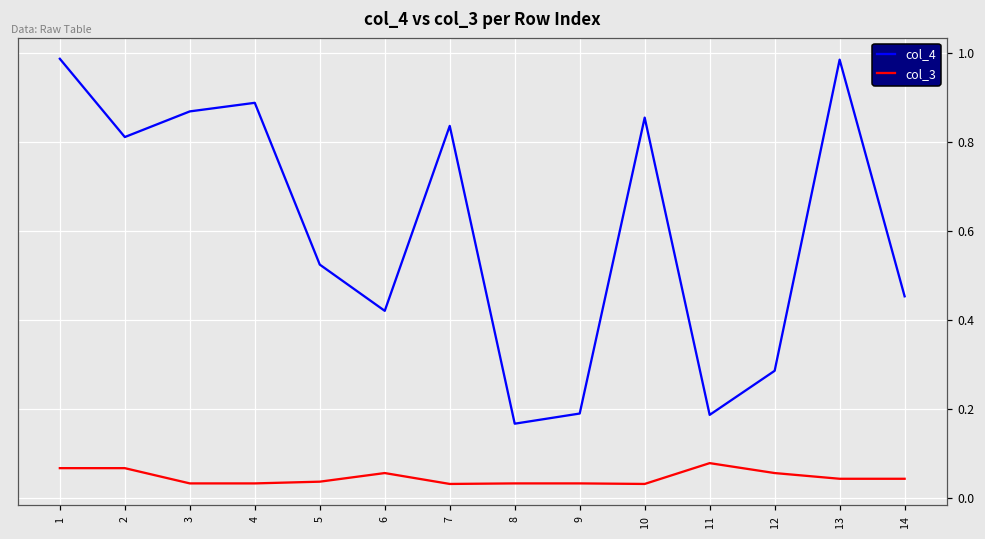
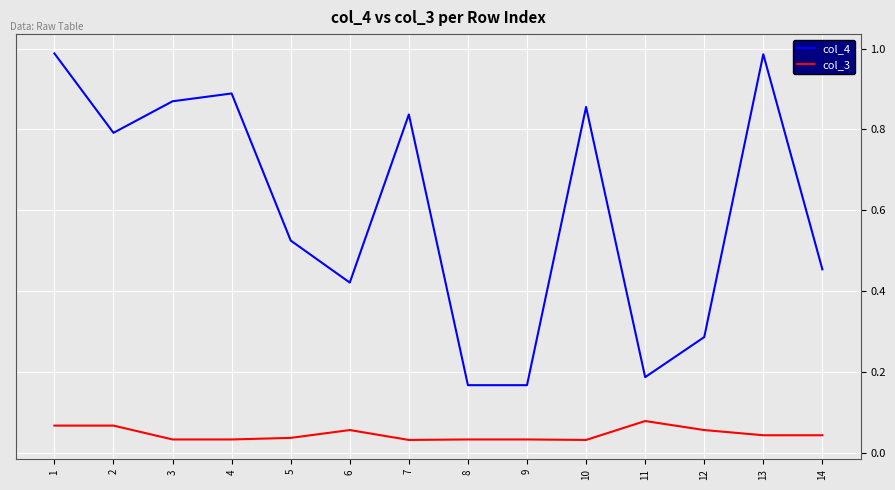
  {
    "col_4": {
      "1": 0.99,
-     "2": 0.81,
+     "2": 0.79,
      "3": 0.87,
      "4": 0.89,
      "5": 0.52,
      "6": 0.42,
      "7": 0.84,
      "8": 0.17,
-     "9": 0.19,
+     "9": 0.17,
      "10": 0.86,
      "11": 0.19,
      "12": 0.29,
      "13": 0.99,
      "14": 0.45
    },
    "col_3": {
      "1": 0.07,
      "2": 0.07,
      "3": 0.03,
      "4": 0.03,
      "5": 0.04,
      "6": 0.06,
      "7": 0.03,
      "8": 0.03,
      "9": 0.03,
      "10": 0.03,
      "11": 0.08,
      "12": 0.06,
      "13": 0.04,
      "14": 0.04
    }
  }
